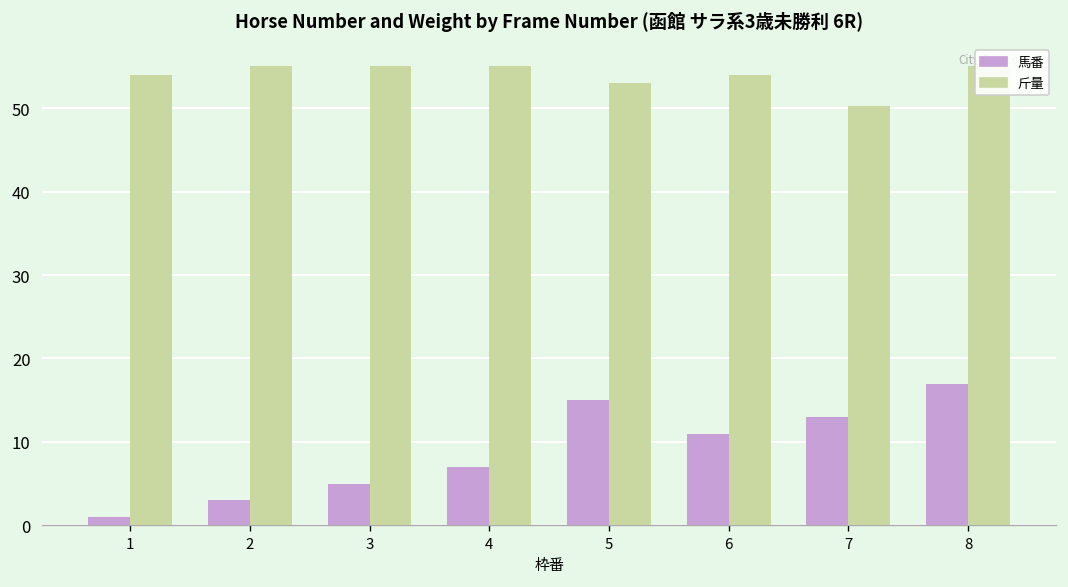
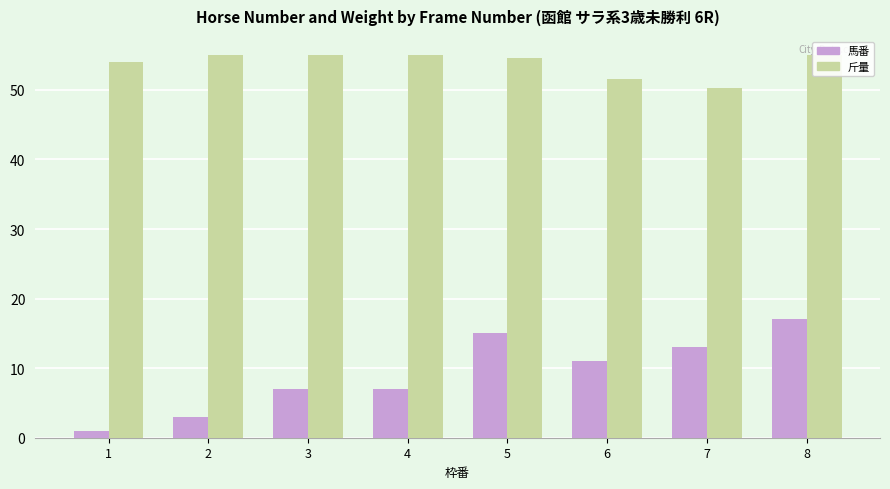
  {
    "馬番": {
      "1": 1,
      "2": 3,
-     "3": 5,
+     "3": 7,
      "4": 7,
      "5": 15,
      "6": 11,
      "7": 13,
      "8": 17
    },
    "斤量": {
      "1": 54,
      "2": 55,
      "3": 55,
      "4": 55,
-     "5": 53,
-     "6": 54,
+     "5": 55,
+     "6": 52,
      "7": 50
    }
  }
